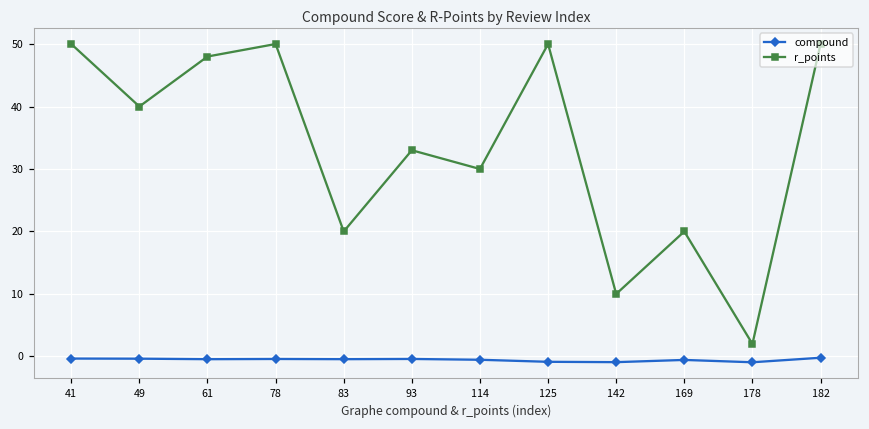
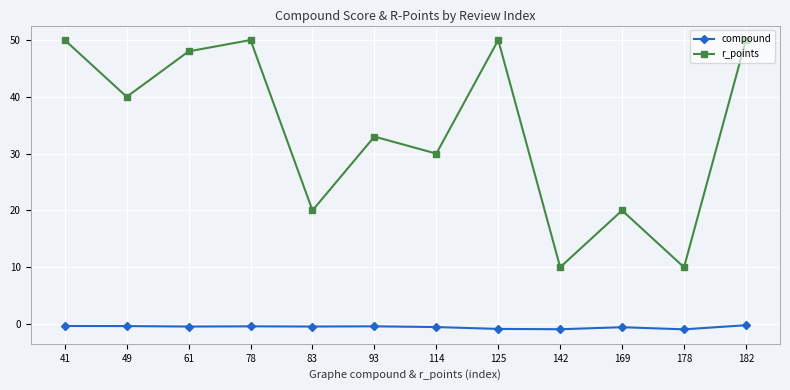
  {
    "compound": {
      "41": 0,
      "49": 0,
      "61": 0,
      "78": 0,
      "83": 0,
      "93": 0,
      "114": -1,
      "125": -1,
      "142": -1,
      "169": -1,
      "178": -1,
      "182": 0
    },
    "r_points": {
      "41": 50,
      "49": 40,
      "61": 48,
      "78": 50,
      "83": 20,
      "93": 33,
      "114": 30,
      "125": 50,
      "142": 10,
      "169": 20,
-     "178": 2
+     "178": 10
    }
  }
